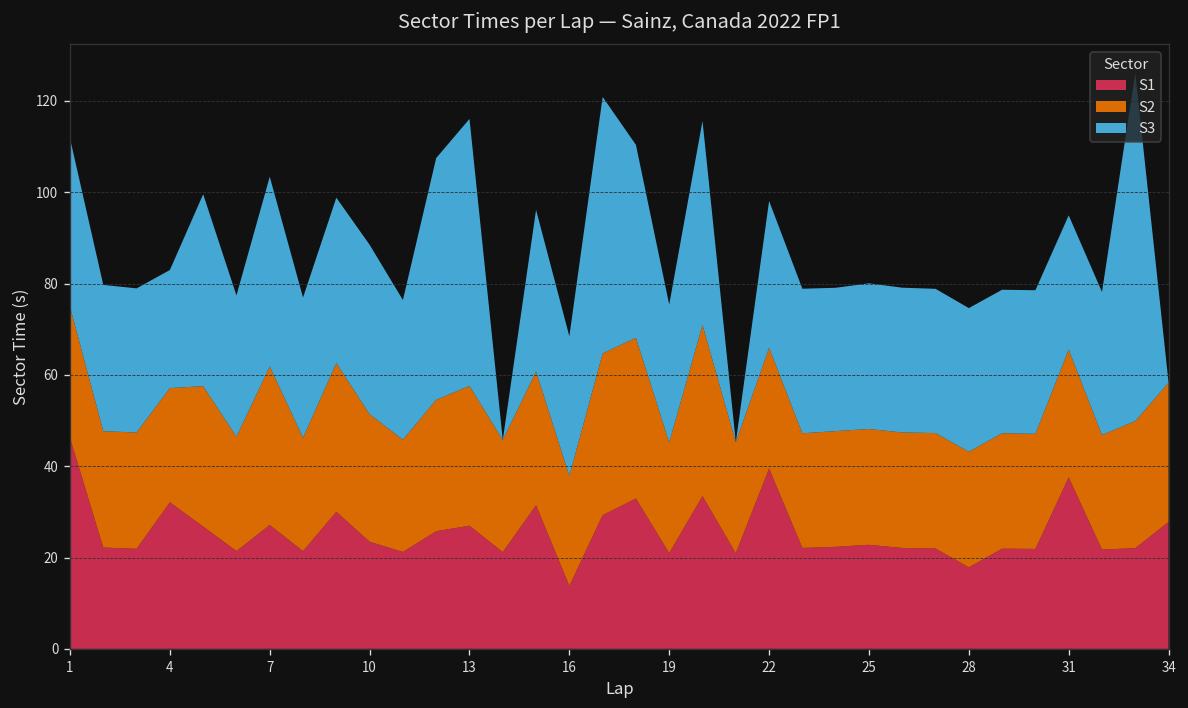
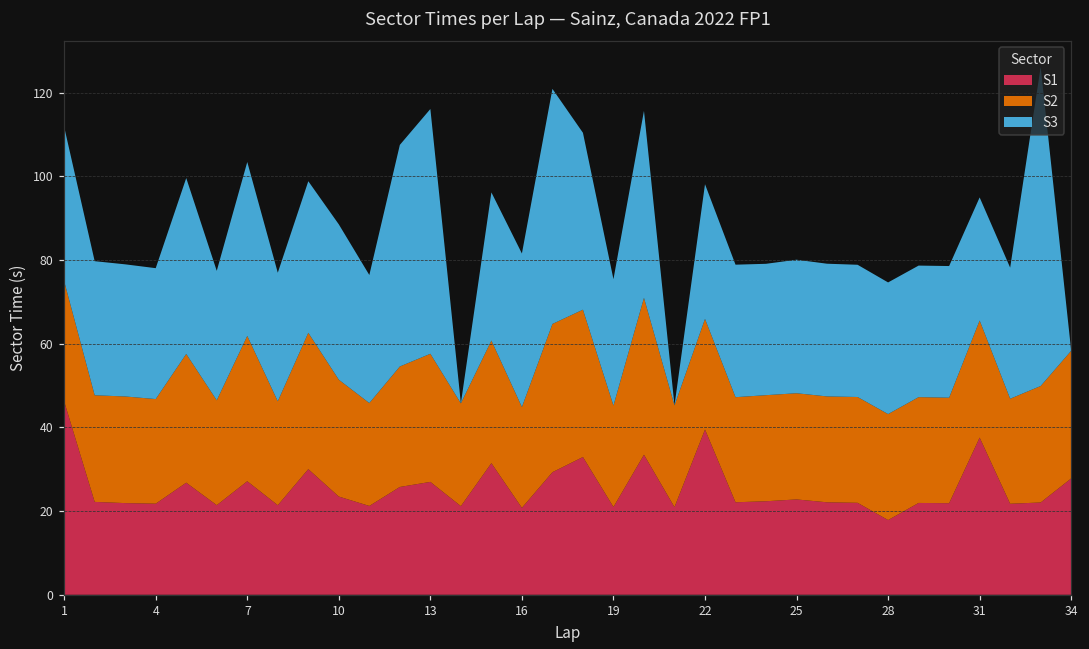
  {
    "S1": {
      "1": 46,
-     "4": 32,
+     "4": 22,
      "7": 27,
      "10": 23,
      "13": 27,
-     "16": 14,
+     "16": 21,
      "19": 21,
      "22": 39,
      "25": 23,
      "28": 18,
      "31": 38,
      "34": 28
    },
    "S2": {
      "1": 29,
      "4": 25,
      "7": 35,
      "10": 28,
      "13": 31,
      "16": 24,
      "19": 24,
      "22": 26,
      "25": 25,
      "28": 25,
      "31": 28
    },
    "S3": {
      "1": 37,
-     "4": 26,
+     "4": 31,
      "7": 42,
      "10": 37,
      "13": 58,
-     "16": 31,
+     "16": 37,
      "19": 30,
      "22": 32,
      "25": 32,
      "28": 31,
      "31": 29
    }
  }
